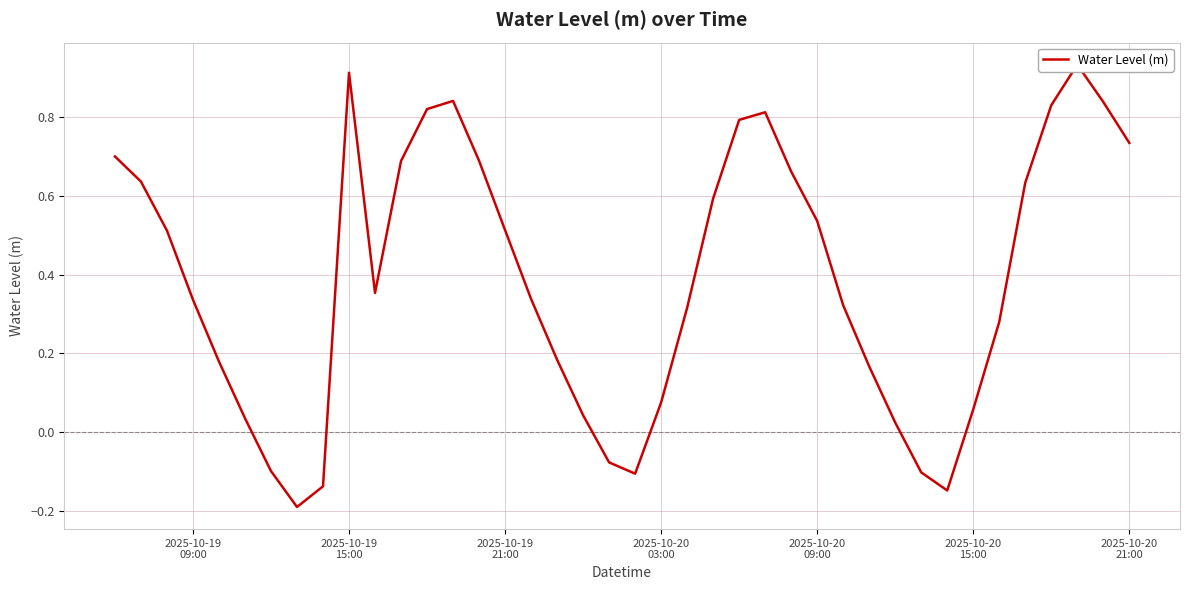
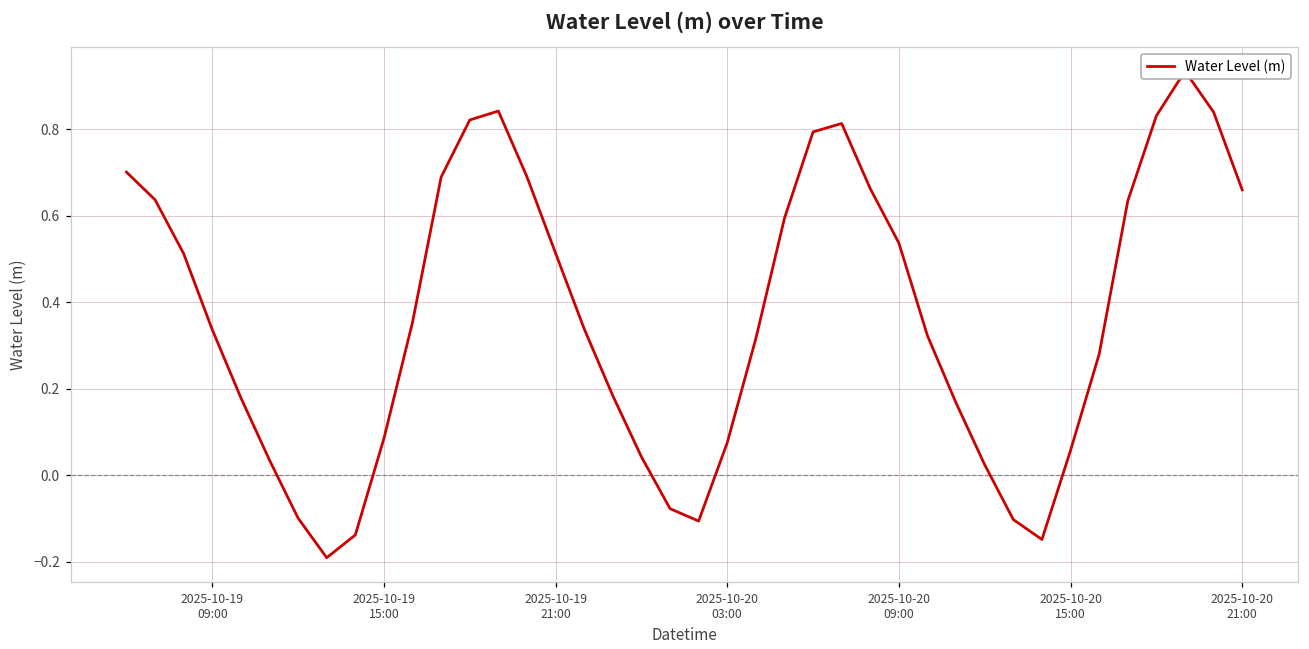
  {
    "2025-10-19 09:00": 0.34,
-   "2025-10-19 15:00": 0.91,
+   "2025-10-19 15:00": 0.09,
    "2025-10-19 21:00": 0.51,
    "2025-10-20 03:00": 0.08,
    "2025-10-20 09:00": 0.54,
    "2025-10-20 15:00": 0.06,
-   "2025-10-20 21:00": 0.74
+   "2025-10-20 21:00": 0.66
  }
